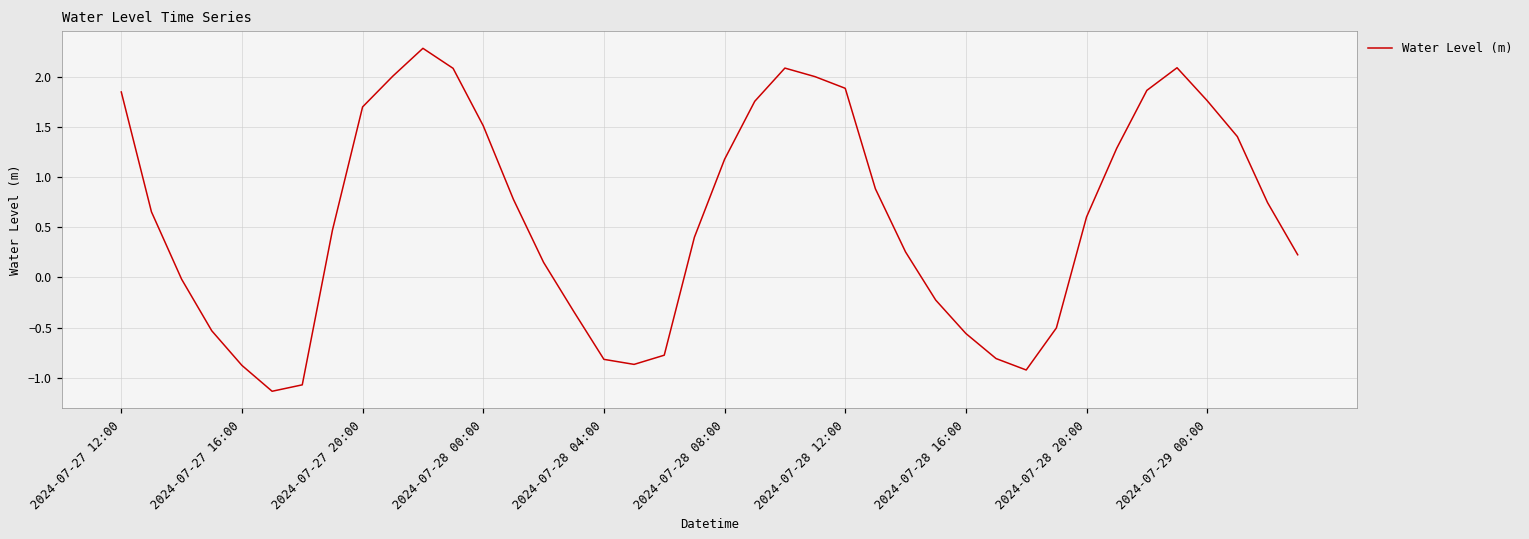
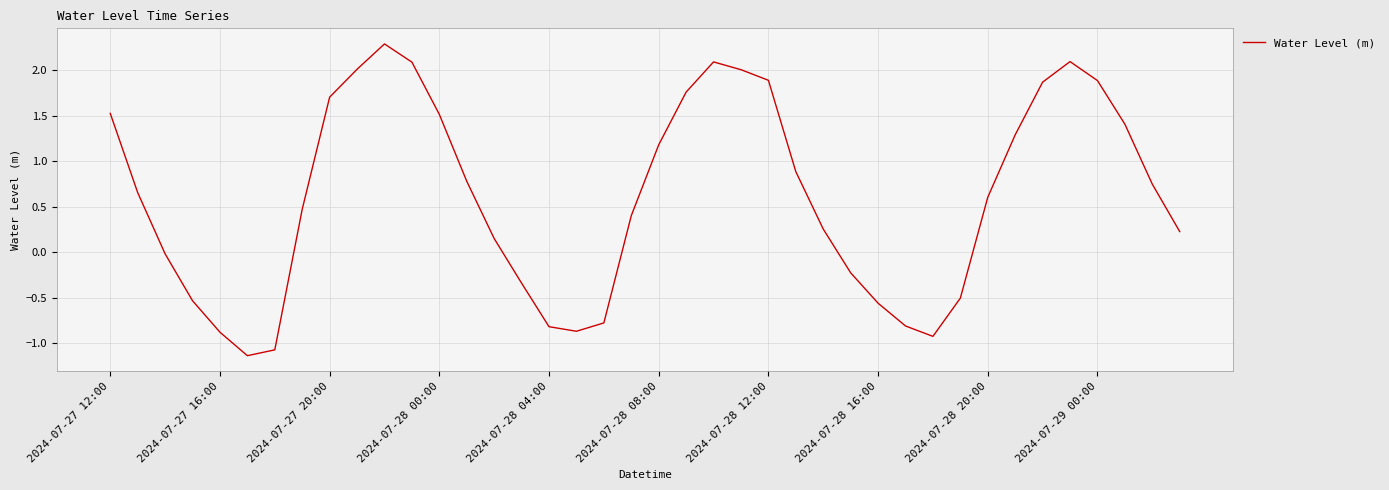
  {
-   "2024-07-27 12:00": 1.9,
+   "2024-07-27 12:00": 1.5,
    "2024-07-27 16:00": -0.9,
    "2024-07-27 20:00": 1.7,
    "2024-07-28 00:00": 1.5,
    "2024-07-28 04:00": -0.8,
    "2024-07-28 08:00": 1.2,
    "2024-07-28 12:00": 1.9,
    "2024-07-28 16:00": -0.6,
    "2024-07-28 20:00": 0.6,
-   "2024-07-29 00:00": 1.8
+   "2024-07-29 00:00": 1.9
  }
